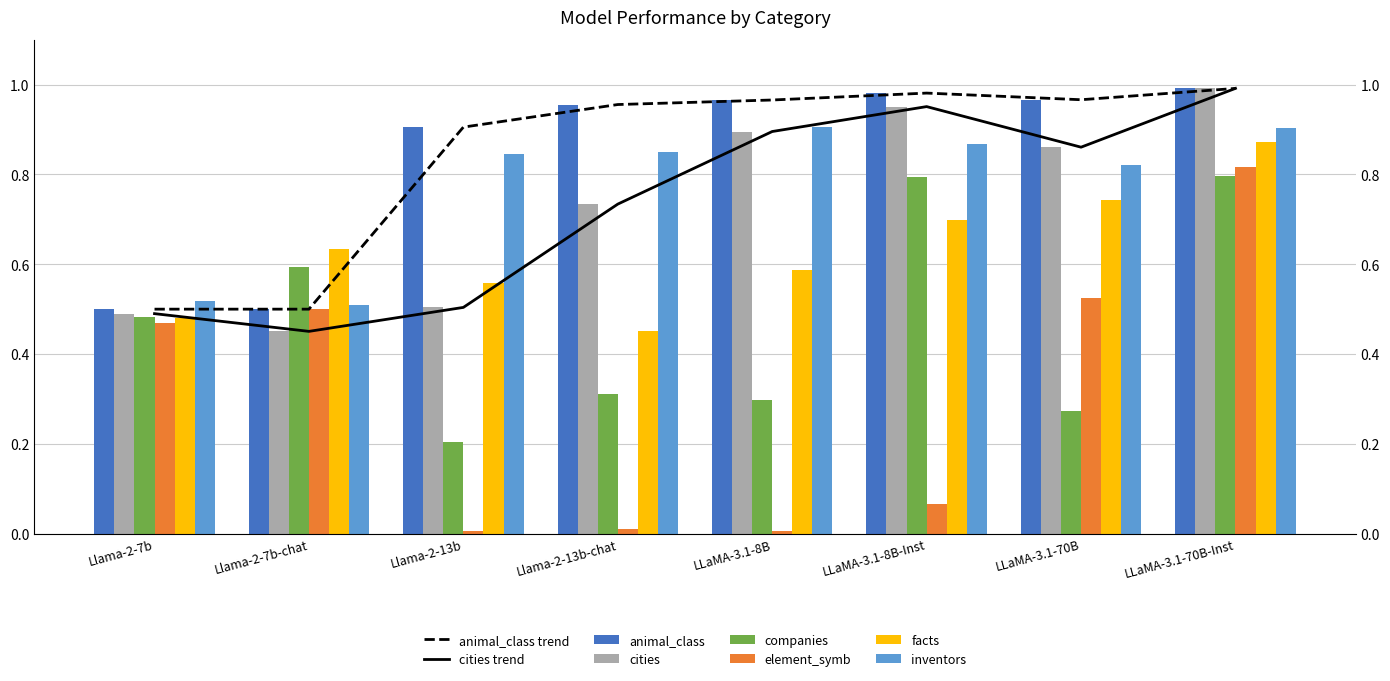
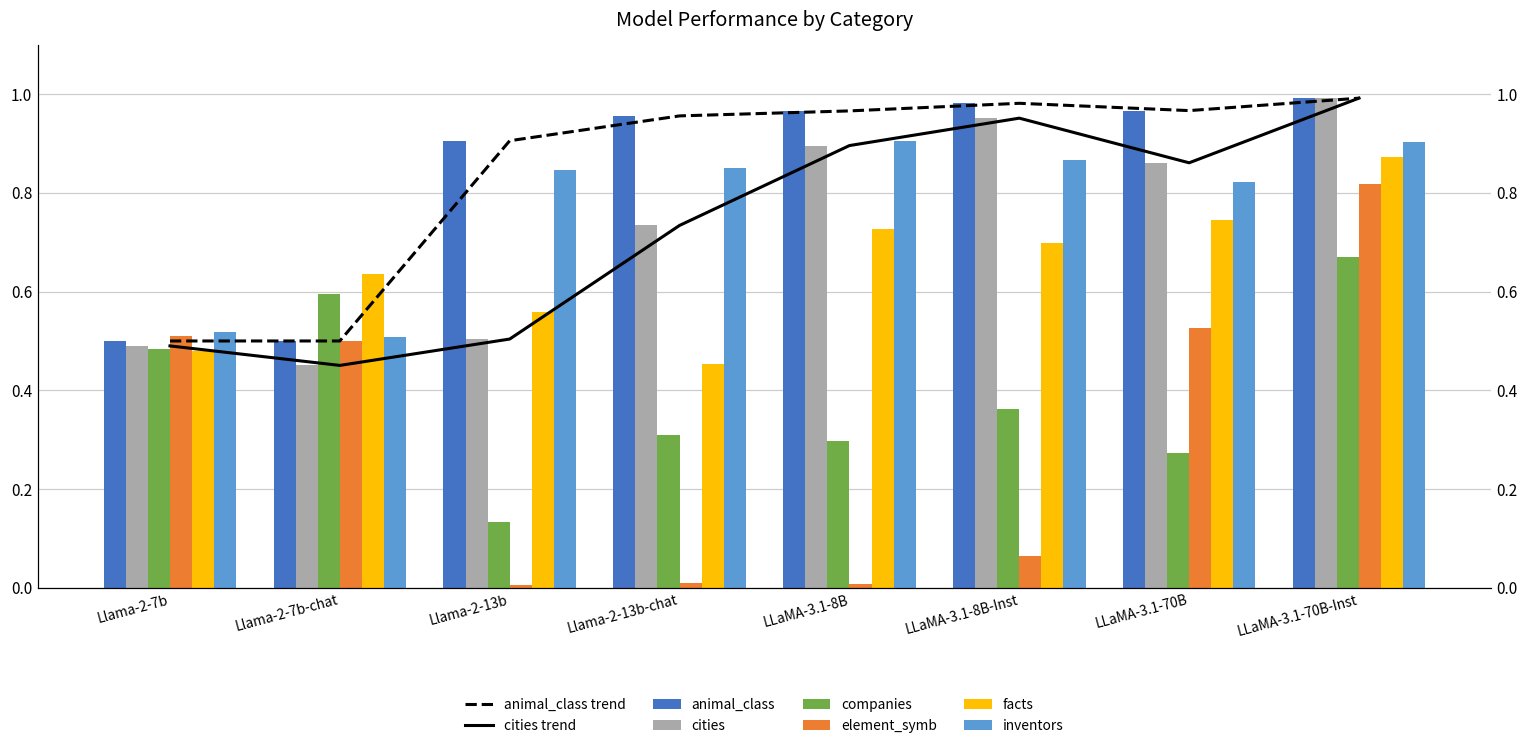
  {
    "cities": {
      "Llama-2-7b": 0.49,
      "Llama-2-7b-chat": 0.45,
      "Llama-2-13b": 0.50,
      "Llama-2-13b-chat": 0.73,
      "LLaMA-3.1-8B": 0.90,
      "LLaMA-3.1-8B-Inst": 0.95,
      "LLaMA-3.1-70B": 0.86,
      "LLaMA-3.1-70B-Inst": 0.99
    },
    "companies": {
      "Llama-2-7b": 0.48,
      "Llama-2-7b-chat": 0.59,
-     "Llama-2-13b": 0.20,
+     "Llama-2-13b": 0.13,
      "Llama-2-13b-chat": 0.31,
      "LLaMA-3.1-8B": 0.30,
-     "LLaMA-3.1-8B-Inst": 0.79,
+     "LLaMA-3.1-8B-Inst": 0.36,
      "LLaMA-3.1-70B": 0.27,
-     "LLaMA-3.1-70B-Inst": 0.80
+     "LLaMA-3.1-70B-Inst": 0.67
    },
    "element_symb": {
-     "Llama-2-7b": 0.47,
+     "Llama-2-7b": 0.51,
      "Llama-2-7b-chat": 0.50,
      "Llama-2-13b": 0.01,
      "Llama-2-13b-chat": 0.01,
      "LLaMA-3.1-8B": 0.01,
      "LLaMA-3.1-8B-Inst": 0.07,
      "LLaMA-3.1-70B": 0.53,
      "LLaMA-3.1-70B-Inst": 0.82
    },
    "facts": {
      "Llama-2-7b": 0.48,
      "Llama-2-7b-chat": 0.63,
      "Llama-2-13b": 0.56,
      "Llama-2-13b-chat": 0.45,
-     "LLaMA-3.1-8B": 0.59,
+     "LLaMA-3.1-8B": 0.73,
      "LLaMA-3.1-8B-Inst": 0.70,
      "LLaMA-3.1-70B": 0.74,
      "LLaMA-3.1-70B-Inst": 0.87
    }
  }
